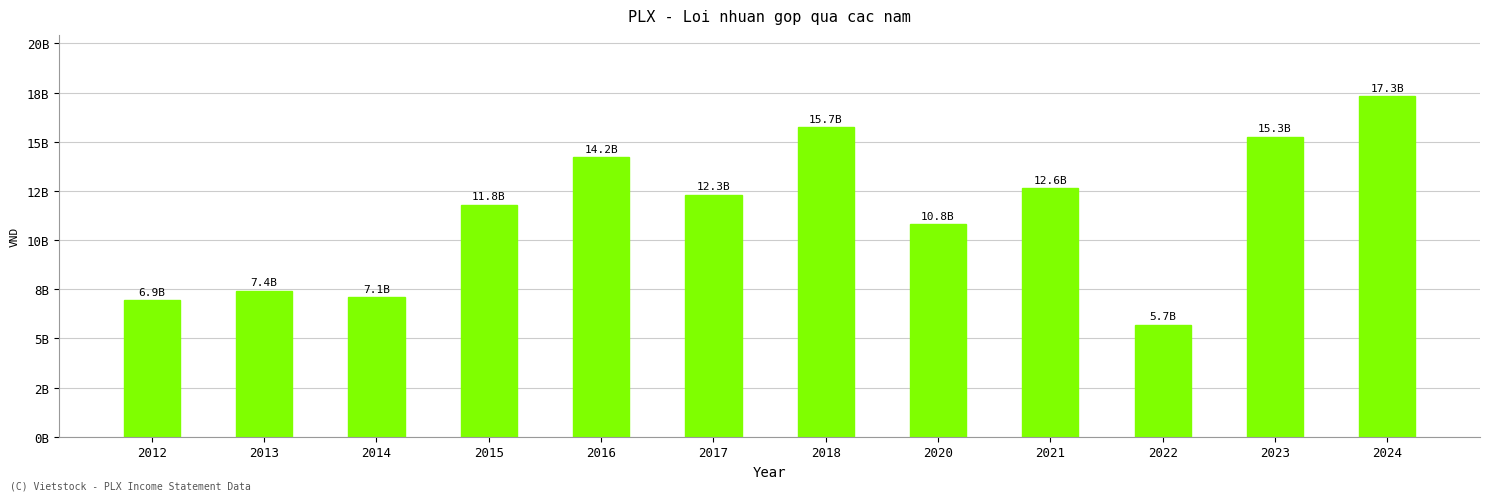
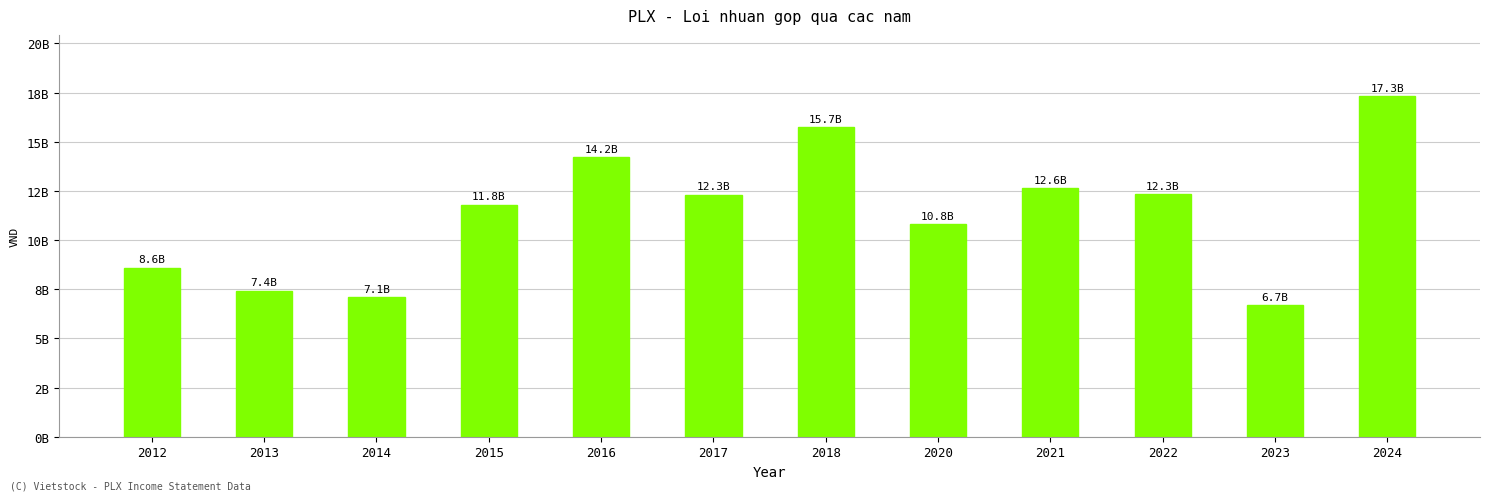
  {
-   "2012": "6.9B",
+   "2012": "8.6B",
    "2013": "7.4B",
    "2014": "7.1B",
    "2015": "11.8B",
    "2016": "14.2B",
    "2017": "12.3B",
    "2018": "15.7B",
    "2020": "10.8B",
    "2021": "12.6B",
-   "2022": "5.7B",
-   "2023": "15.3B",
+   "2022": "12.3B",
+   "2023": "6.7B",
    "2024": "17.3B"
  }
